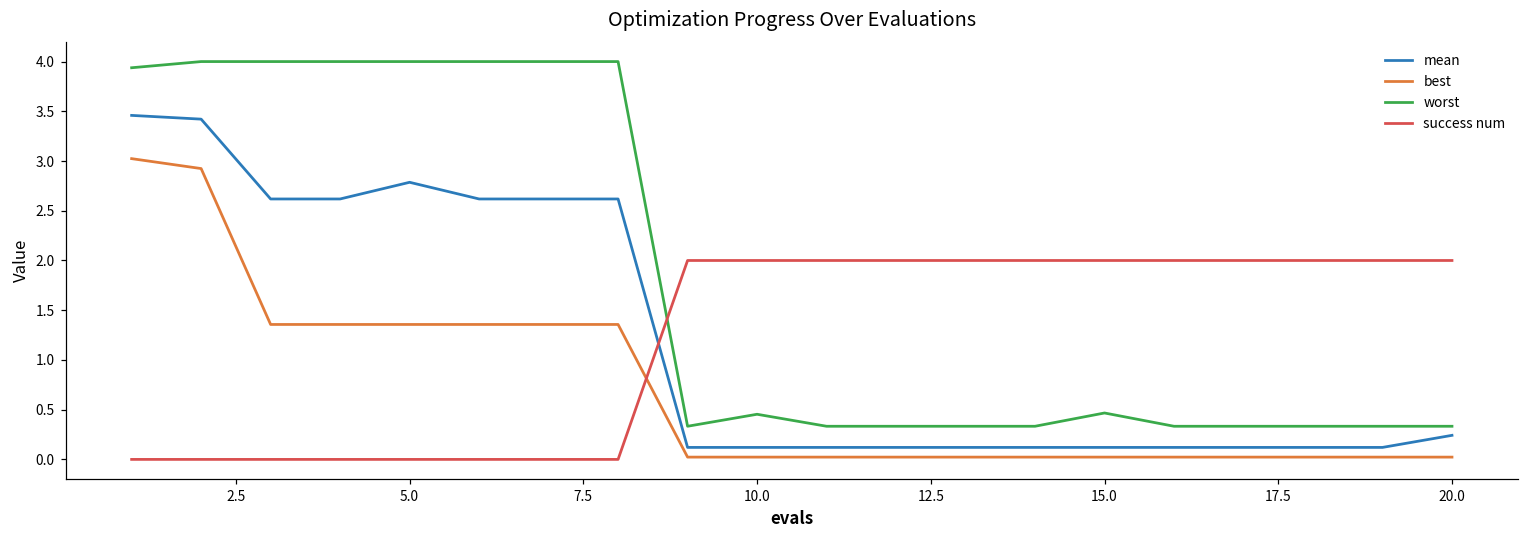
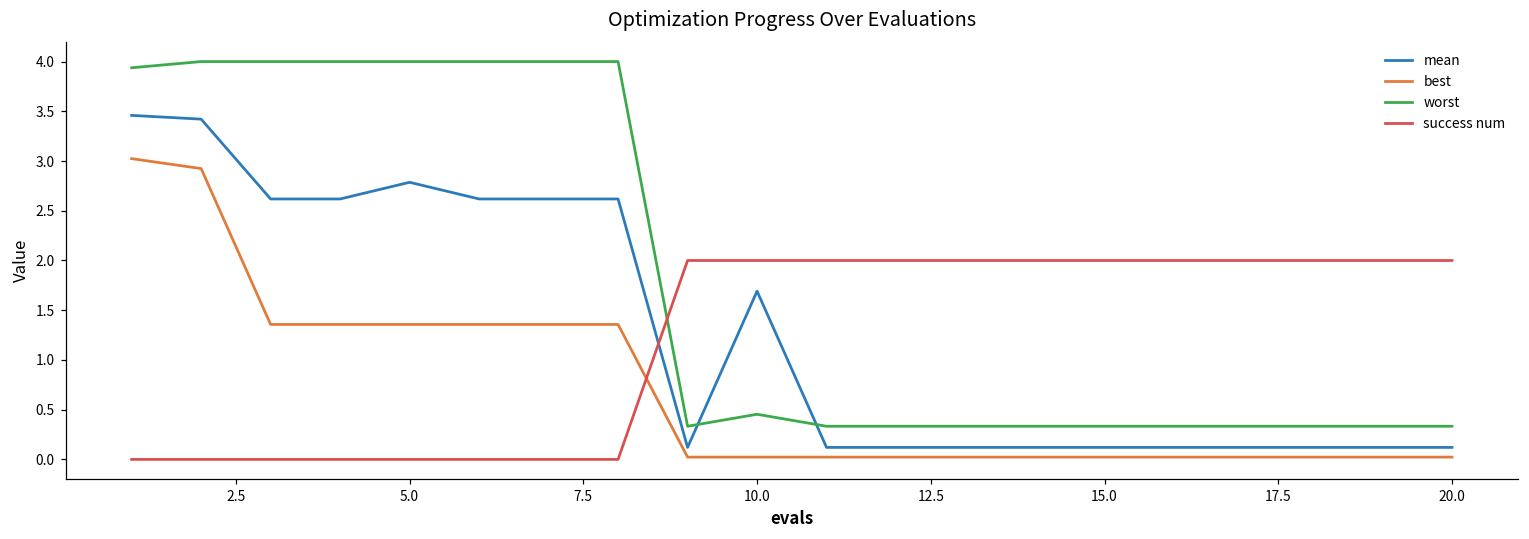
  {
    "mean": {
      "5.0": 2.8,
-     "10.0": 0.1,
+     "10.0": 1.7,
      "15.0": 0.1,
-     "20.0": 0.2
+     "20.0": 0.1
    },
    "worst": {
      "5.0": 4.0,
      "10.0": 0.5,
-     "15.0": 0.5,
+     "15.0": 0.3,
      "20.0": 0.3
    }
  }
